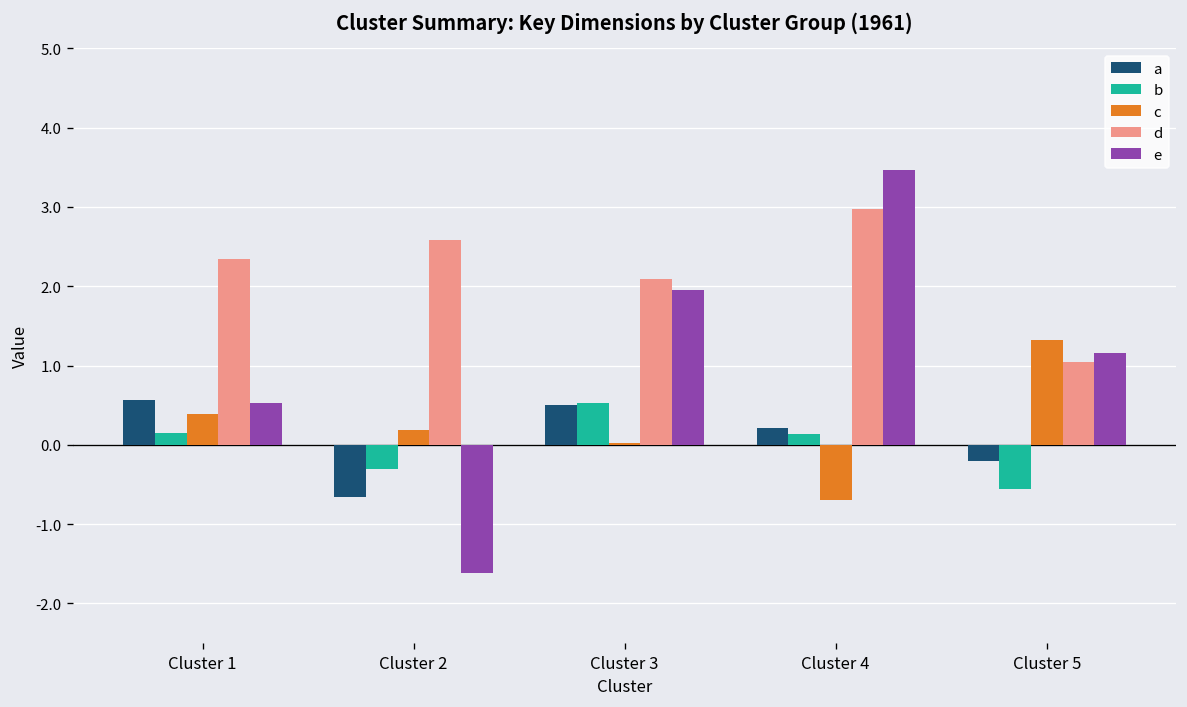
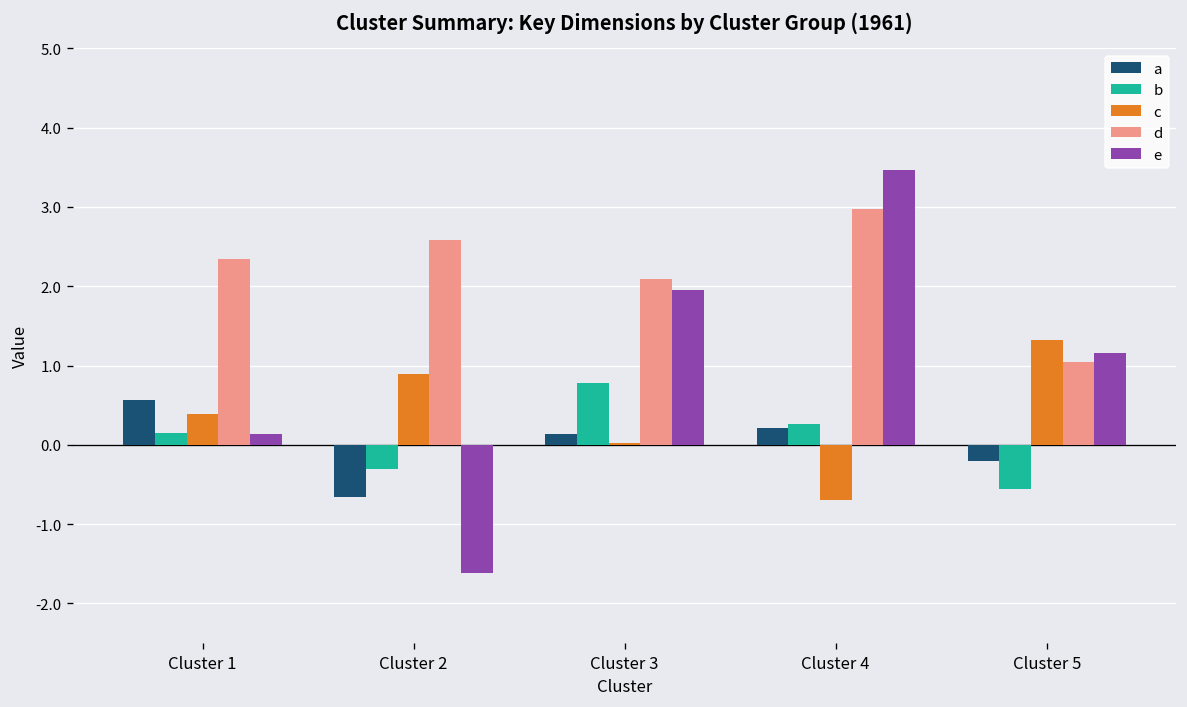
  {
    "a": {
      "Cluster 1": 0.6,
      "Cluster 2": -0.7,
-     "Cluster 3": 0.5,
+     "Cluster 3": 0.1,
      "Cluster 4": 0.2,
      "Cluster 5": -0.2
    },
    "b": {
      "Cluster 1": 0.1,
      "Cluster 2": -0.3,
-     "Cluster 3": 0.5,
-     "Cluster 4": 0.1,
+     "Cluster 3": 0.8,
+     "Cluster 4": 0.3,
      "Cluster 5": -0.6
    },
    "c": {
      "Cluster 1": 0.4,
-     "Cluster 2": 0.2,
+     "Cluster 2": 0.9,
      "Cluster 4": -0.7,
      "Cluster 5": 1.3
    },
    "d": {
      "Cluster 1": 2.3,
      "Cluster 2": 2.6,
      "Cluster 3": 2.1,
      "Cluster 4": 3.0,
      "Cluster 5": 1.0
    },
    "e": {
-     "Cluster 1": 0.5,
+     "Cluster 1": 0.1,
      "Cluster 2": -1.6,
      "Cluster 3": 1.9,
      "Cluster 4": 3.5,
      "Cluster 5": 1.2
    }
  }
